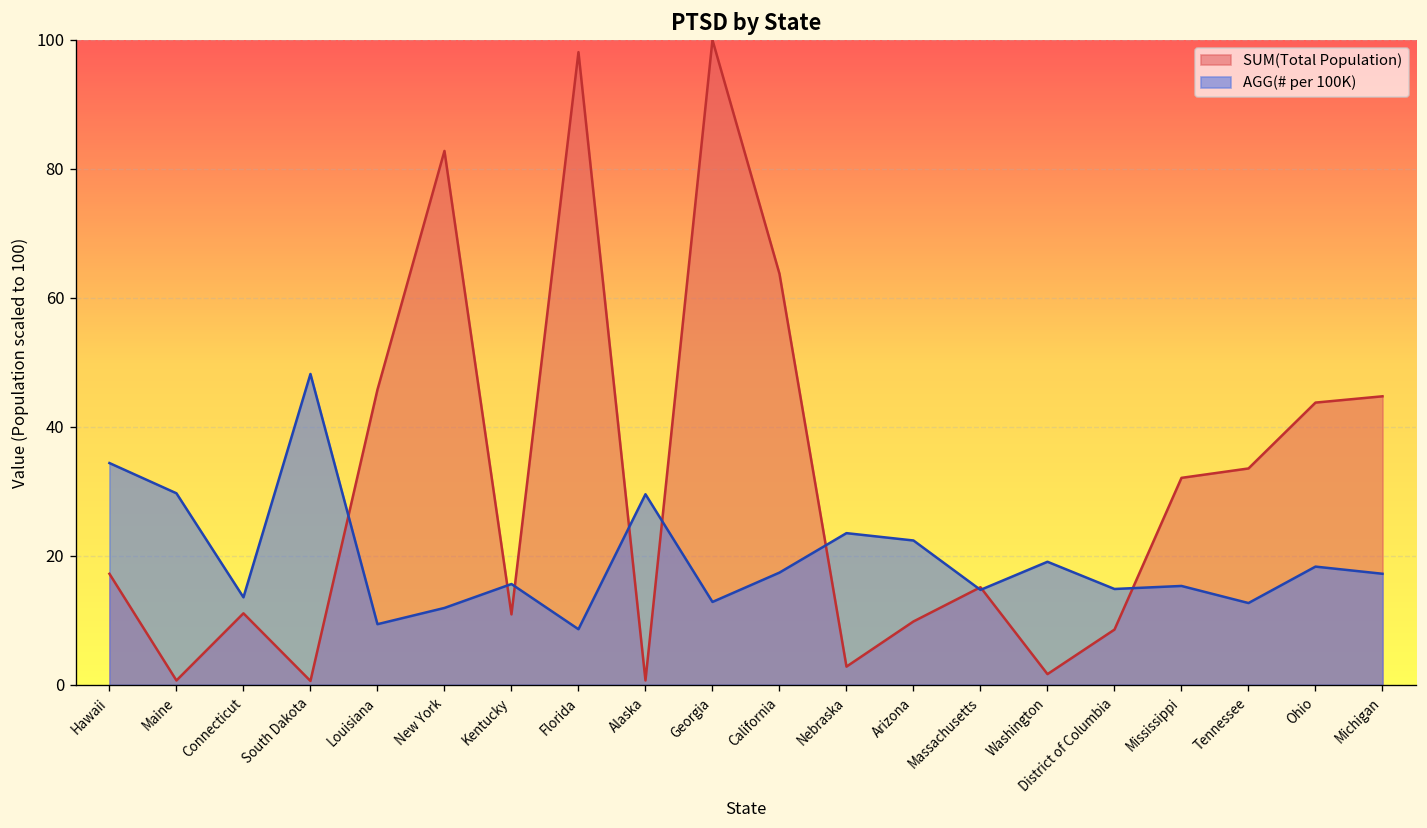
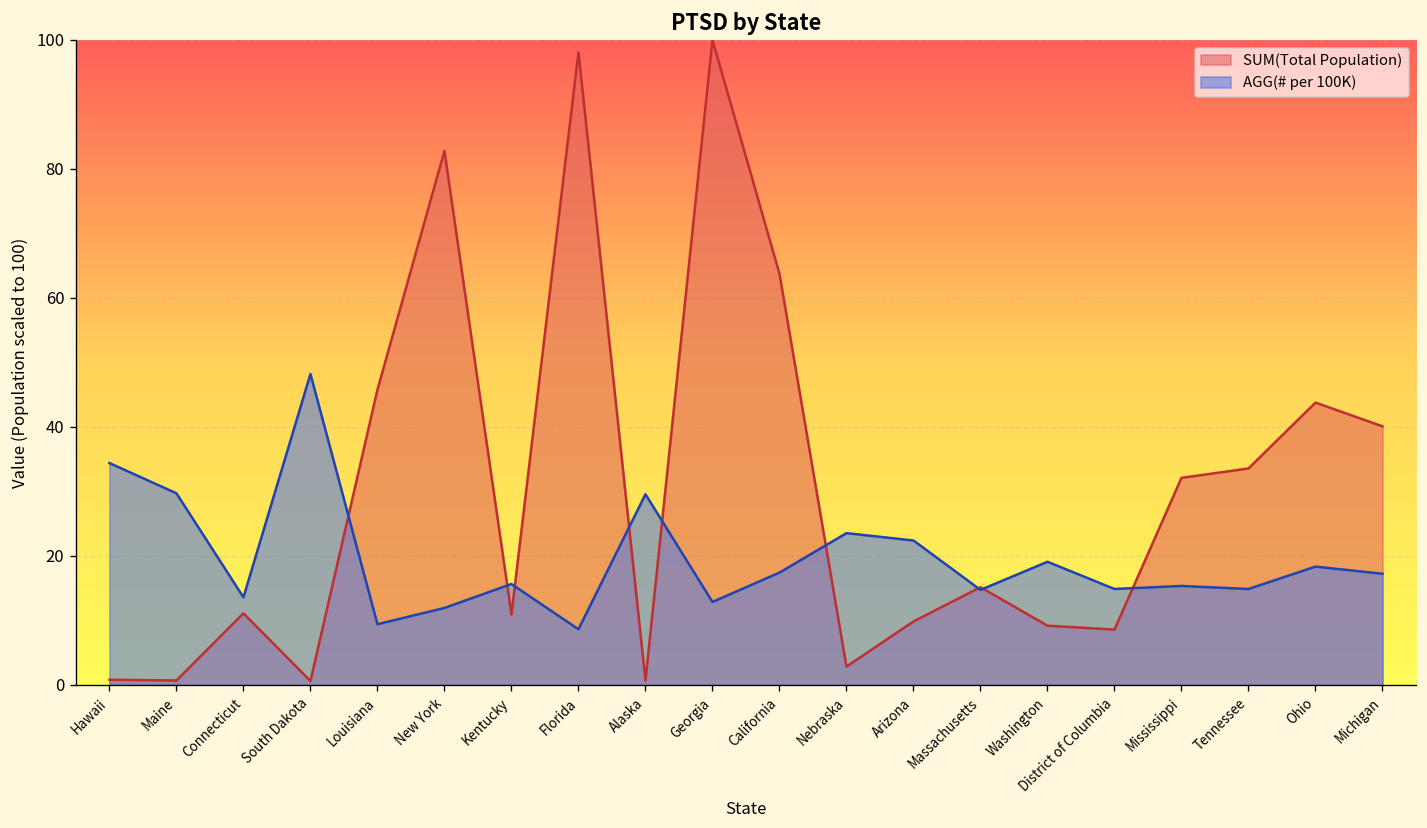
  {
    "SUM(Total Population)": {
-     "Hawaii": 17,
+     "Hawaii": 1,
      "Maine": 1,
      "Connecticut": 11,
      "South Dakota": 1,
      "Louisiana": 46,
      "New York": 83,
      "Kentucky": 11,
      "Florida": 98,
      "Alaska": 1,
      "Georgia": 100,
      "California": 64,
      "Nebraska": 3,
      "Arizona": 10,
-     "Washington": 2,
+     "Washington": 9,
      "District of Columbia": 9,
      "Mississippi": 32,
      "Tennessee": 34,
      "Ohio": 44,
-     "Michigan": 45
+     "Michigan": 40
    },
    "AGG(# per 100K)": {
      "Hawaii": 34,
      "Maine": 30,
      "Connecticut": 14,
      "South Dakota": 48,
      "Louisiana": 9,
      "New York": 12,
      "Kentucky": 16,
      "Florida": 9,
      "Alaska": 30,
      "Georgia": 13,
      "California": 17,
      "Nebraska": 24,
      "Arizona": 22,
      "Washington": 19,
      "District of Columbia": 15,
      "Mississippi": 15,
-     "Tennessee": 13,
+     "Tennessee": 15,
      "Ohio": 18,
      "Michigan": 17
    }
  }
